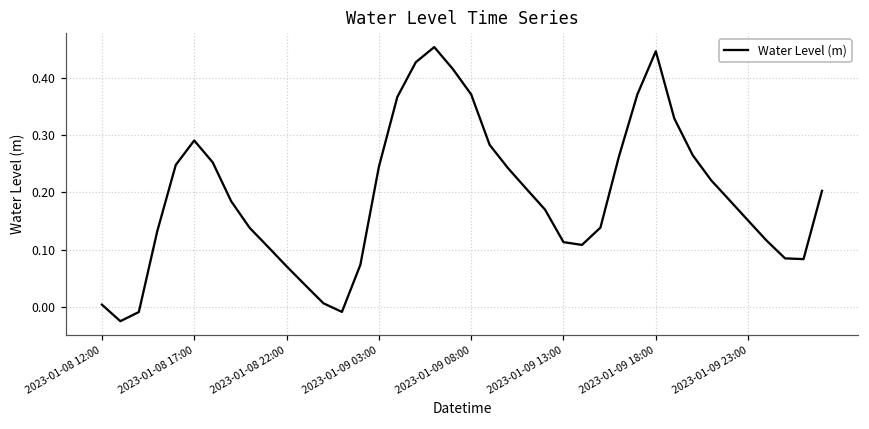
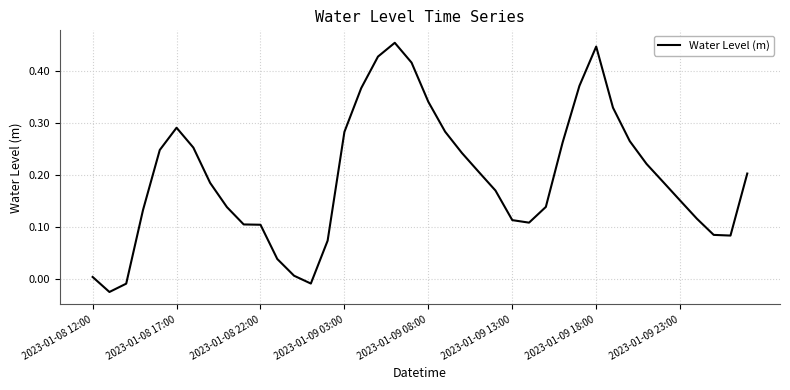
  {
    "2023-01-08 12:00": 0.00,
    "2023-01-08 17:00": 0.29,
-   "2023-01-08 22:00": 0.07,
-   "2023-01-09 03:00": 0.24,
-   "2023-01-09 08:00": 0.37,
+   "2023-01-08 22:00": 0.10,
+   "2023-01-09 03:00": 0.28,
+   "2023-01-09 08:00": 0.34,
    "2023-01-09 13:00": 0.11,
    "2023-01-09 18:00": 0.45,
    "2023-01-09 23:00": 0.15
  }
